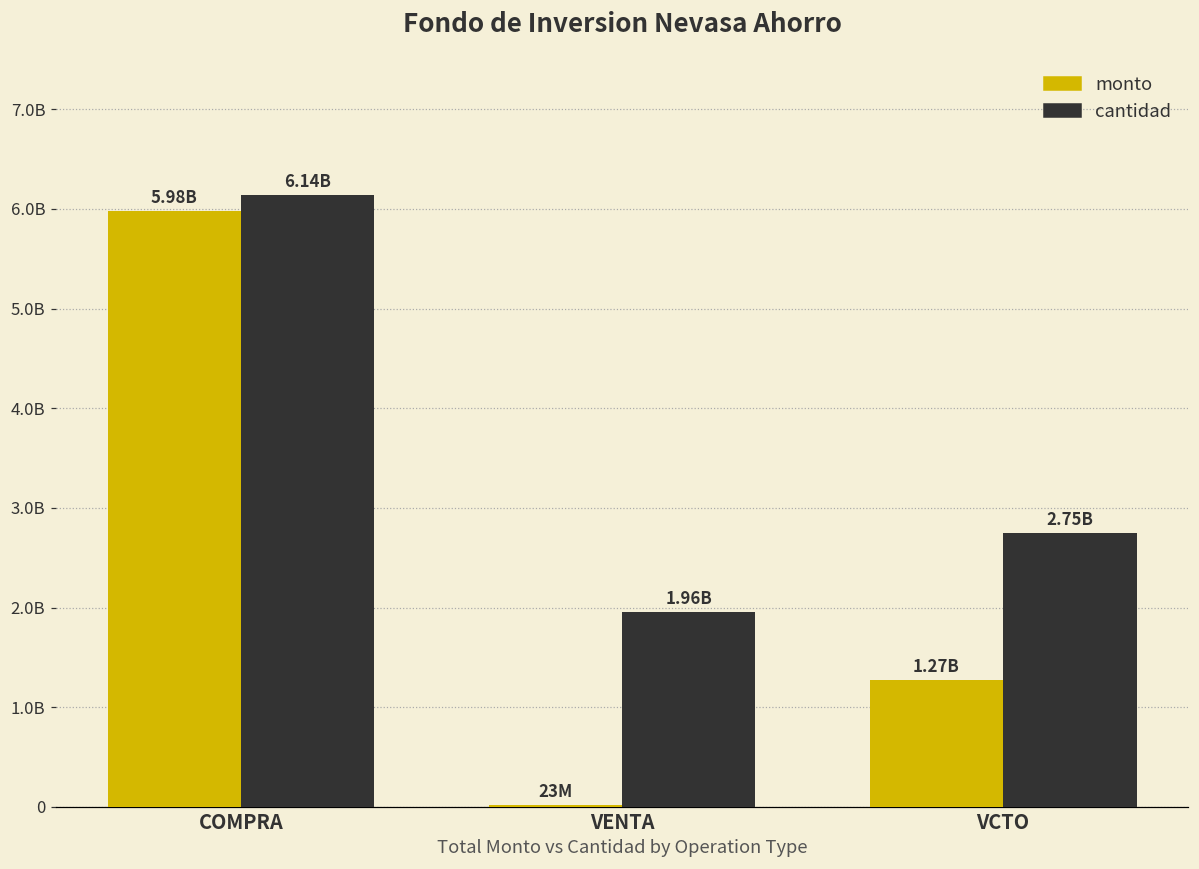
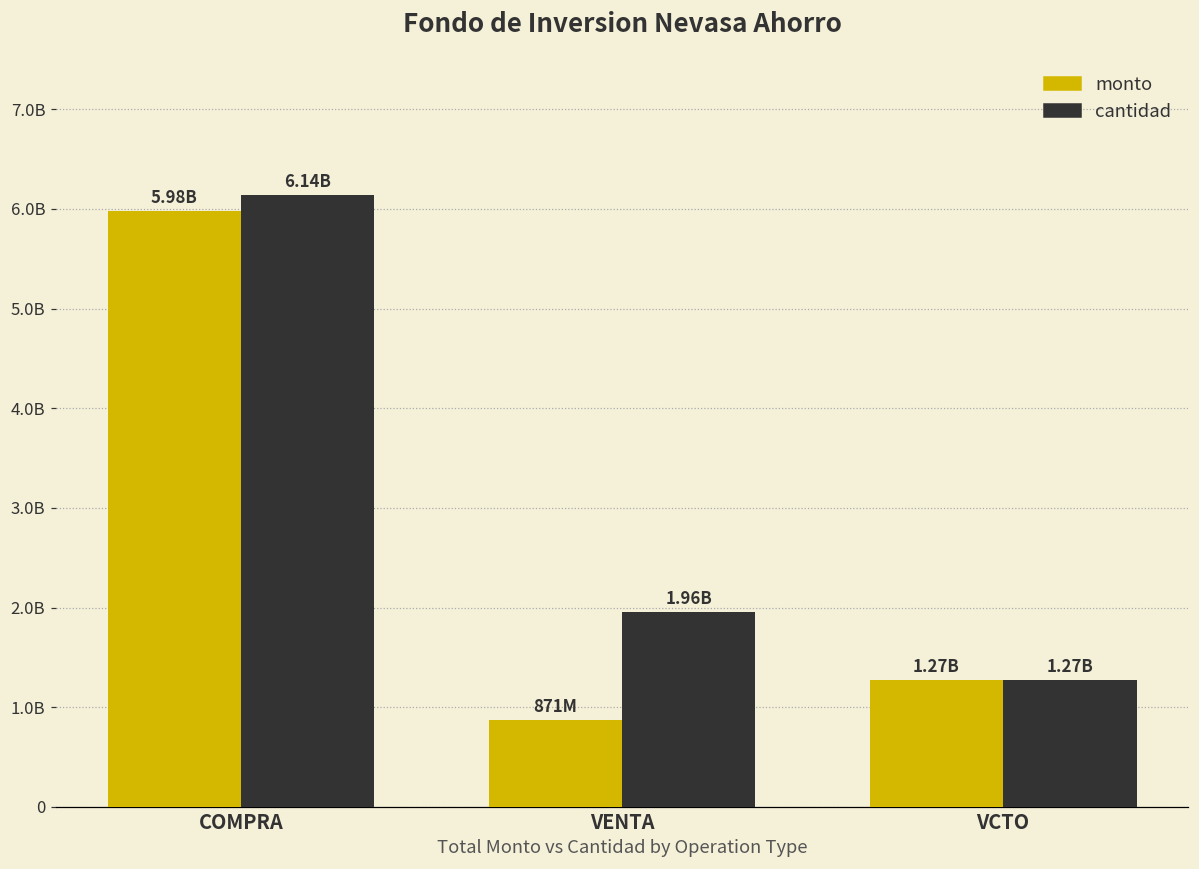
  {
    "monto": {
      "COMPRA": "5.98B",
-     "VENTA": "23M",
+     "VENTA": "871M",
      "VCTO": "1.27B"
    },
    "cantidad": {
      "COMPRA": "6.14B",
      "VENTA": "1.96B",
-     "VCTO": "2.75B"
+     "VCTO": "1.27B"
    }
  }
